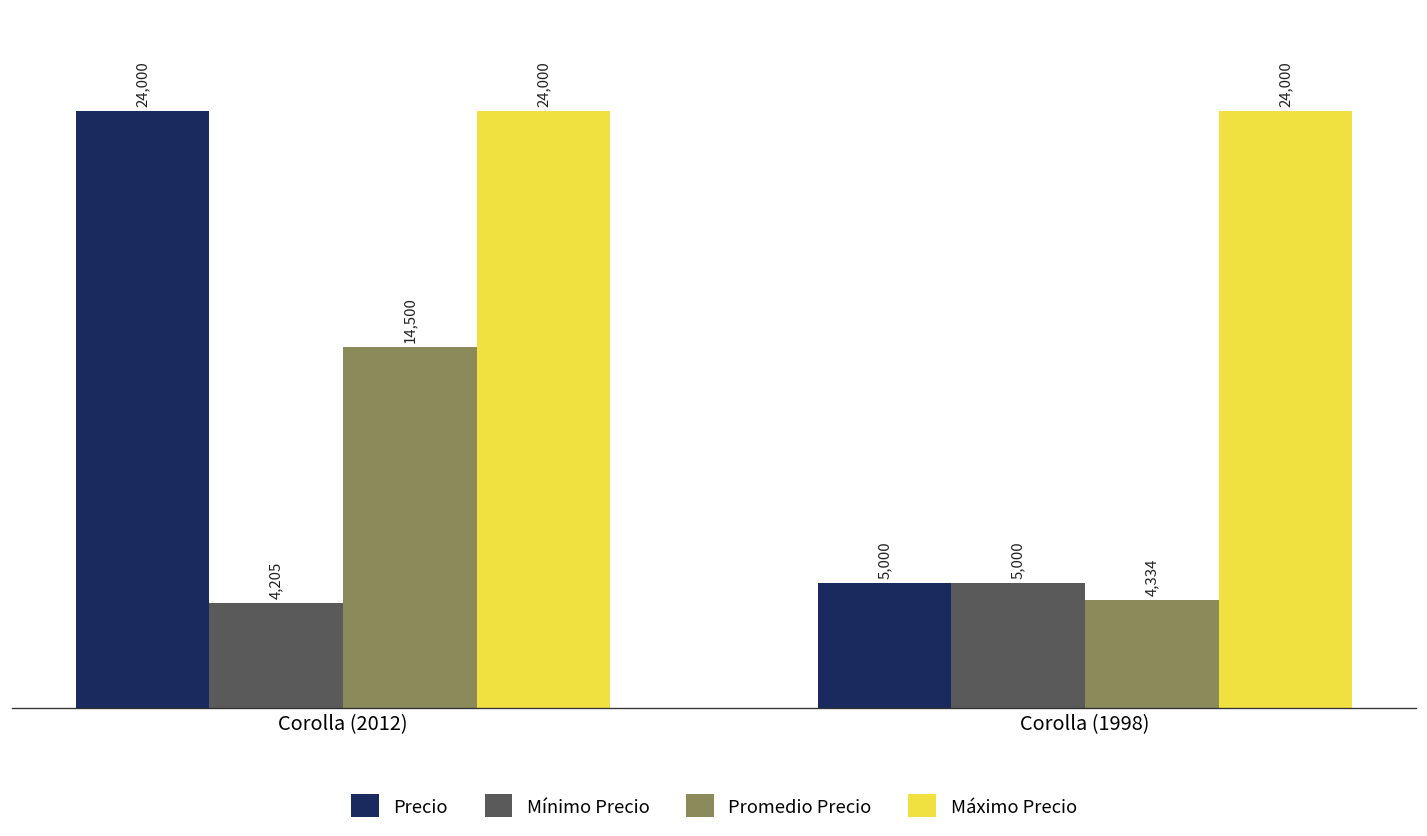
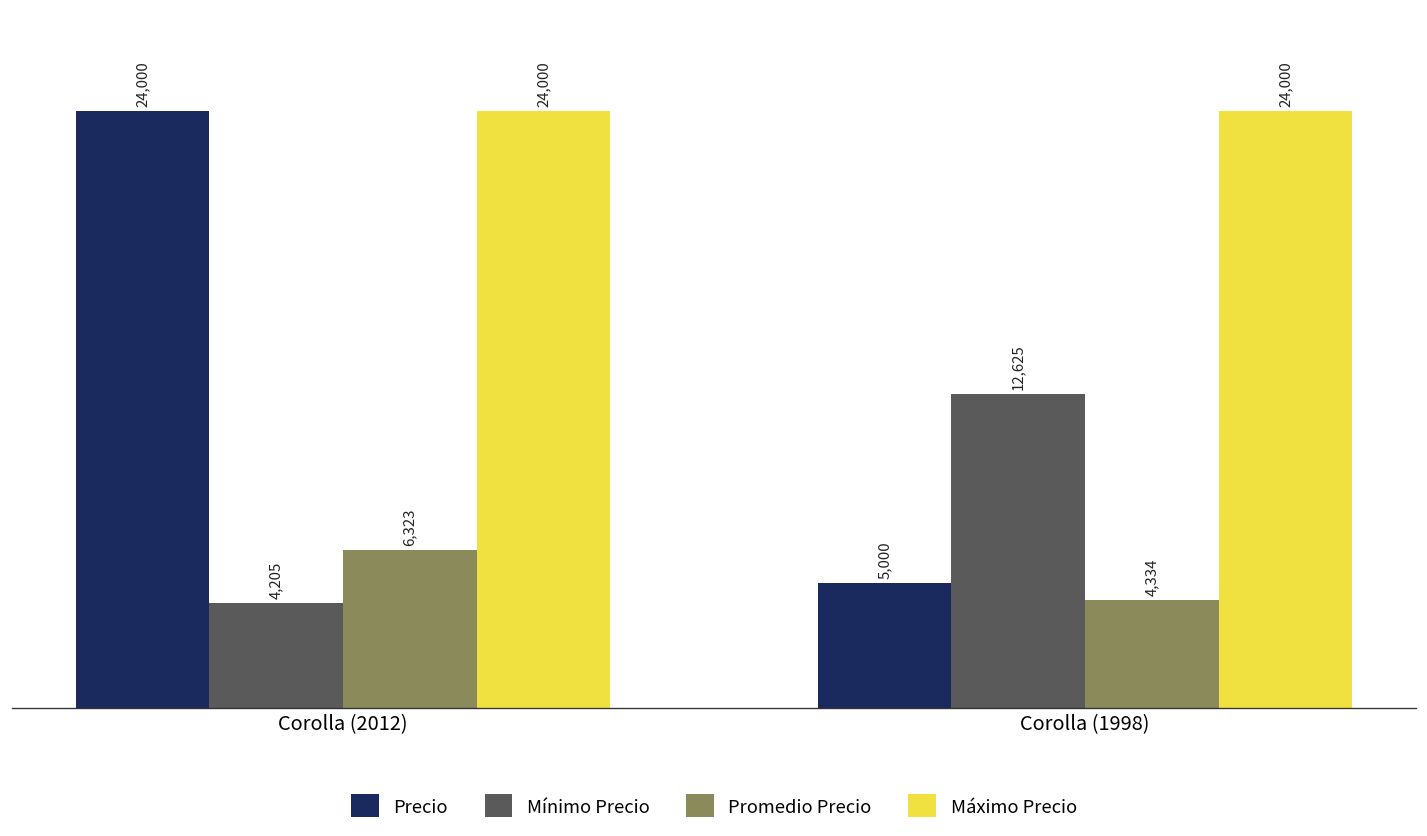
  {
    "Precio": {
      "Corolla (2012)": "24,000",
      "Corolla (1998)": "5,000"
    },
    "Mínimo Precio": {
      "Corolla (2012)": "4,205",
-     "Corolla (1998)": "5,000"
+     "Corolla (1998)": "12,625"
    },
    "Promedio Precio": {
-     "Corolla (2012)": "14,500",
+     "Corolla (2012)": "6,323",
      "Corolla (1998)": "4,334"
    },
    "Máximo Precio": {
      "Corolla (2012)": "24,000",
      "Corolla (1998)": "24,000"
    }
  }
